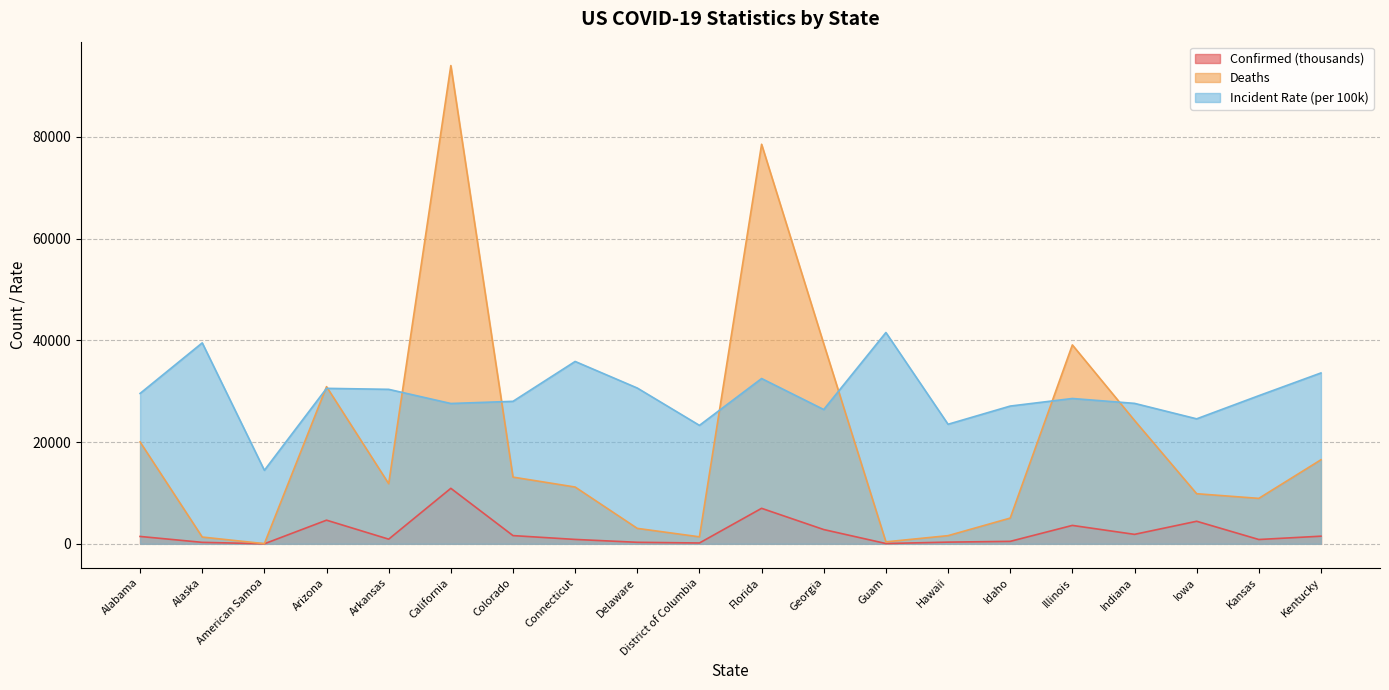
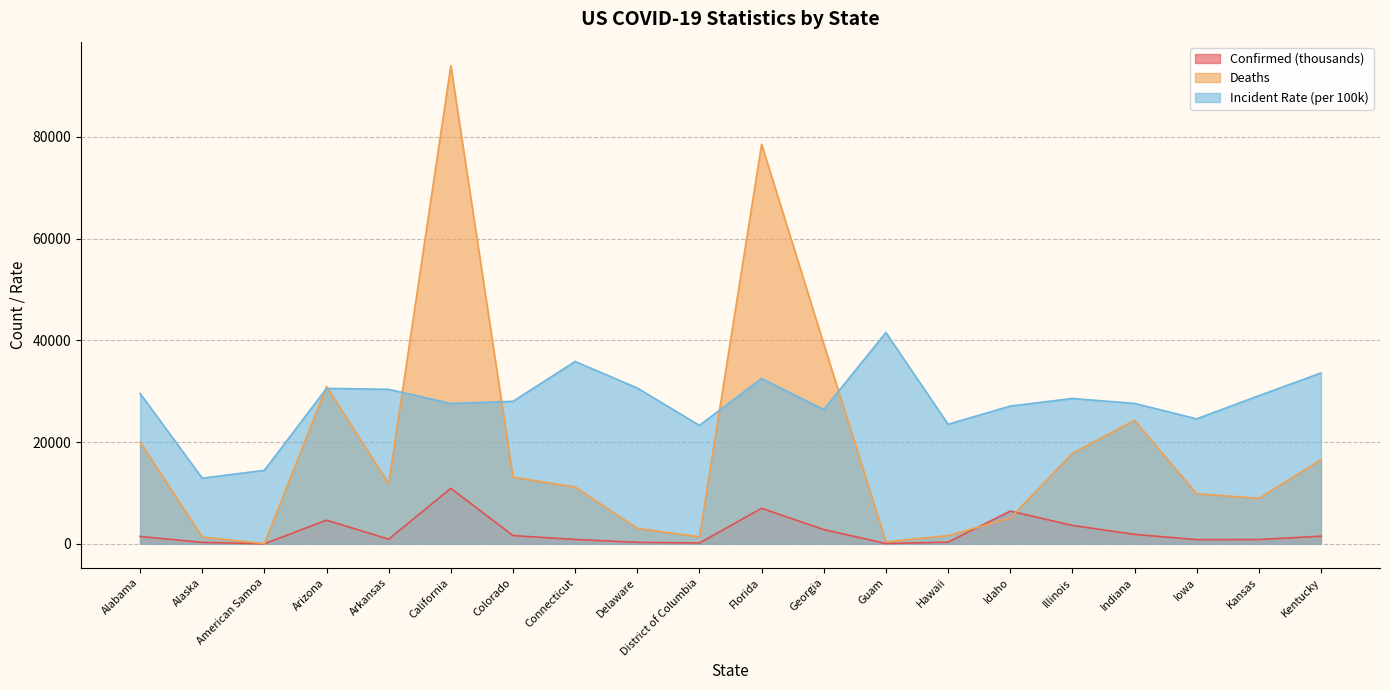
  {
    "Confirmed (thousands)": {
      "Alabama": 1000,
      "Alaska": 0,
      "Arizona": 5000,
      "Arkansas": 1000,
      "California": 11000,
      "Colorado": 2000,
      "Connecticut": 1000,
      "Delaware": 0,
      "District of Columbia": 0,
      "Florida": 7000,
      "Georgia": 3000,
      "Hawaii": 0,
-     "Idaho": 0,
+     "Idaho": 6000,
      "Illinois": 4000,
      "Indiana": 2000,
-     "Iowa": 4000,
+     "Iowa": 1000,
      "Kansas": 1000,
      "Kentucky": 2000
    },
    "Deaths": {
      "Alabama": 20000,
      "Alaska": 1000,
      "Arkansas": 12000,
      "California": 94000,
      "Colorado": 13000,
      "Connecticut": 11000,
      "Delaware": 3000,
      "District of Columbia": 1000,
      "Florida": 79000,
      "Georgia": 39000,
      "Hawaii": 2000,
      "Idaho": 5000,
-     "Illinois": 39000,
+     "Illinois": 18000,
      "Indiana": 24000,
      "Iowa": 10000,
      "Kansas": 9000,
      "Kentucky": 17000
    },
    "Incident Rate (per 100k)": {
      "Alabama": 30000,
-     "Alaska": 40000,
+     "Alaska": 13000,
      "American Samoa": 14000,
      "Arkansas": 30000,
      "California": 28000,
      "Colorado": 28000,
      "Connecticut": 36000,
      "Delaware": 31000,
      "District of Columbia": 23000,
      "Florida": 32000,
      "Georgia": 26000,
      "Guam": 42000,
      "Hawaii": 24000,
      "Idaho": 27000,
      "Illinois": 29000,
      "Indiana": 28000,
      "Iowa": 25000,
      "Kansas": 29000,
      "Kentucky": 34000
    }
  }
